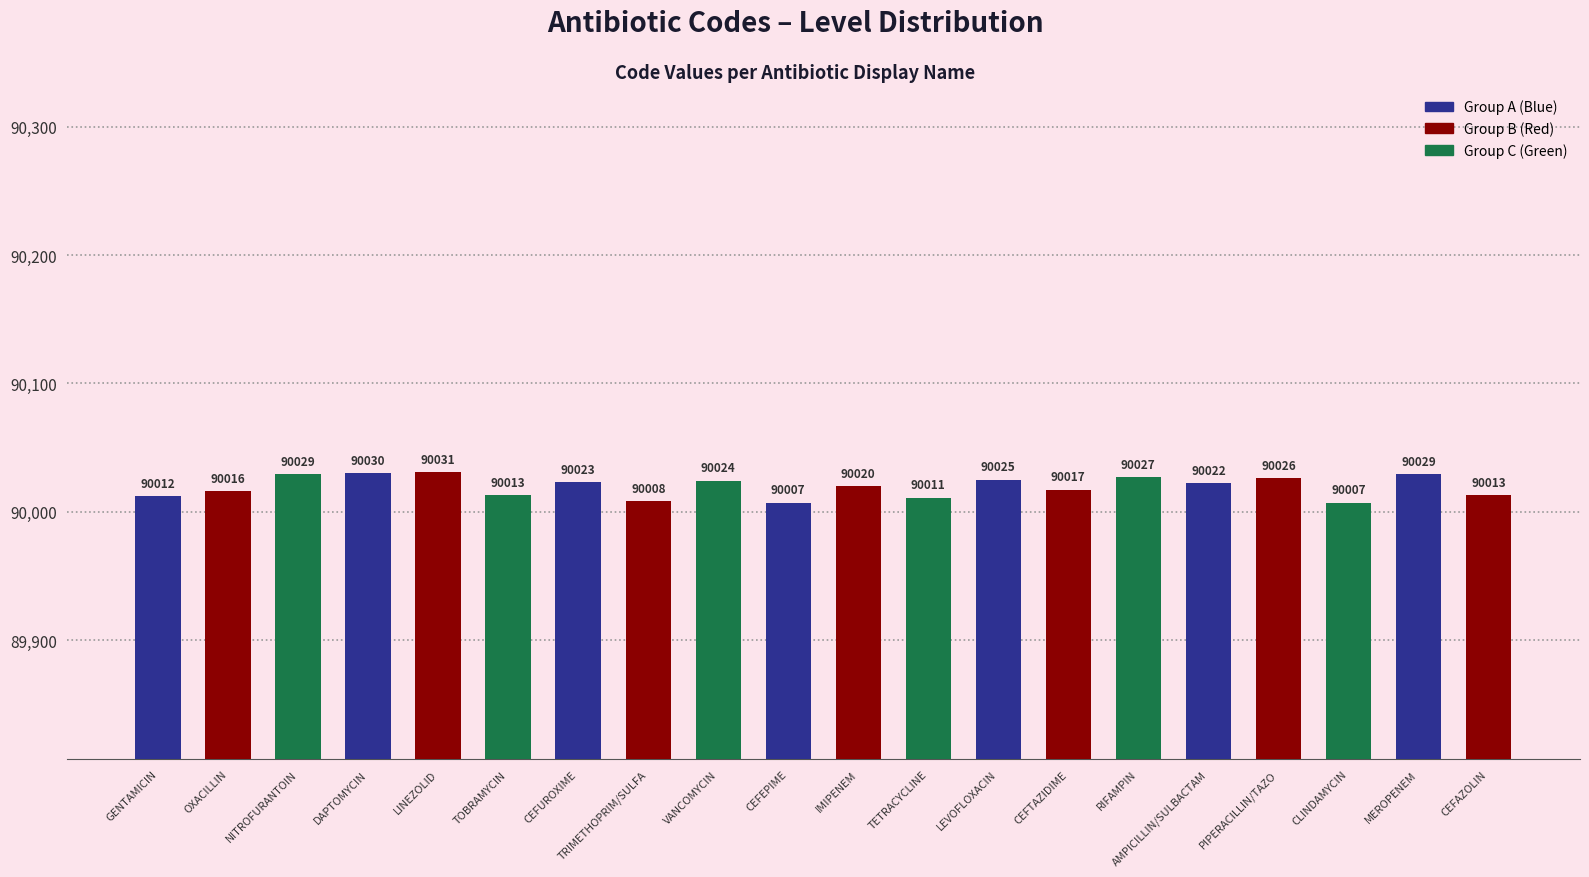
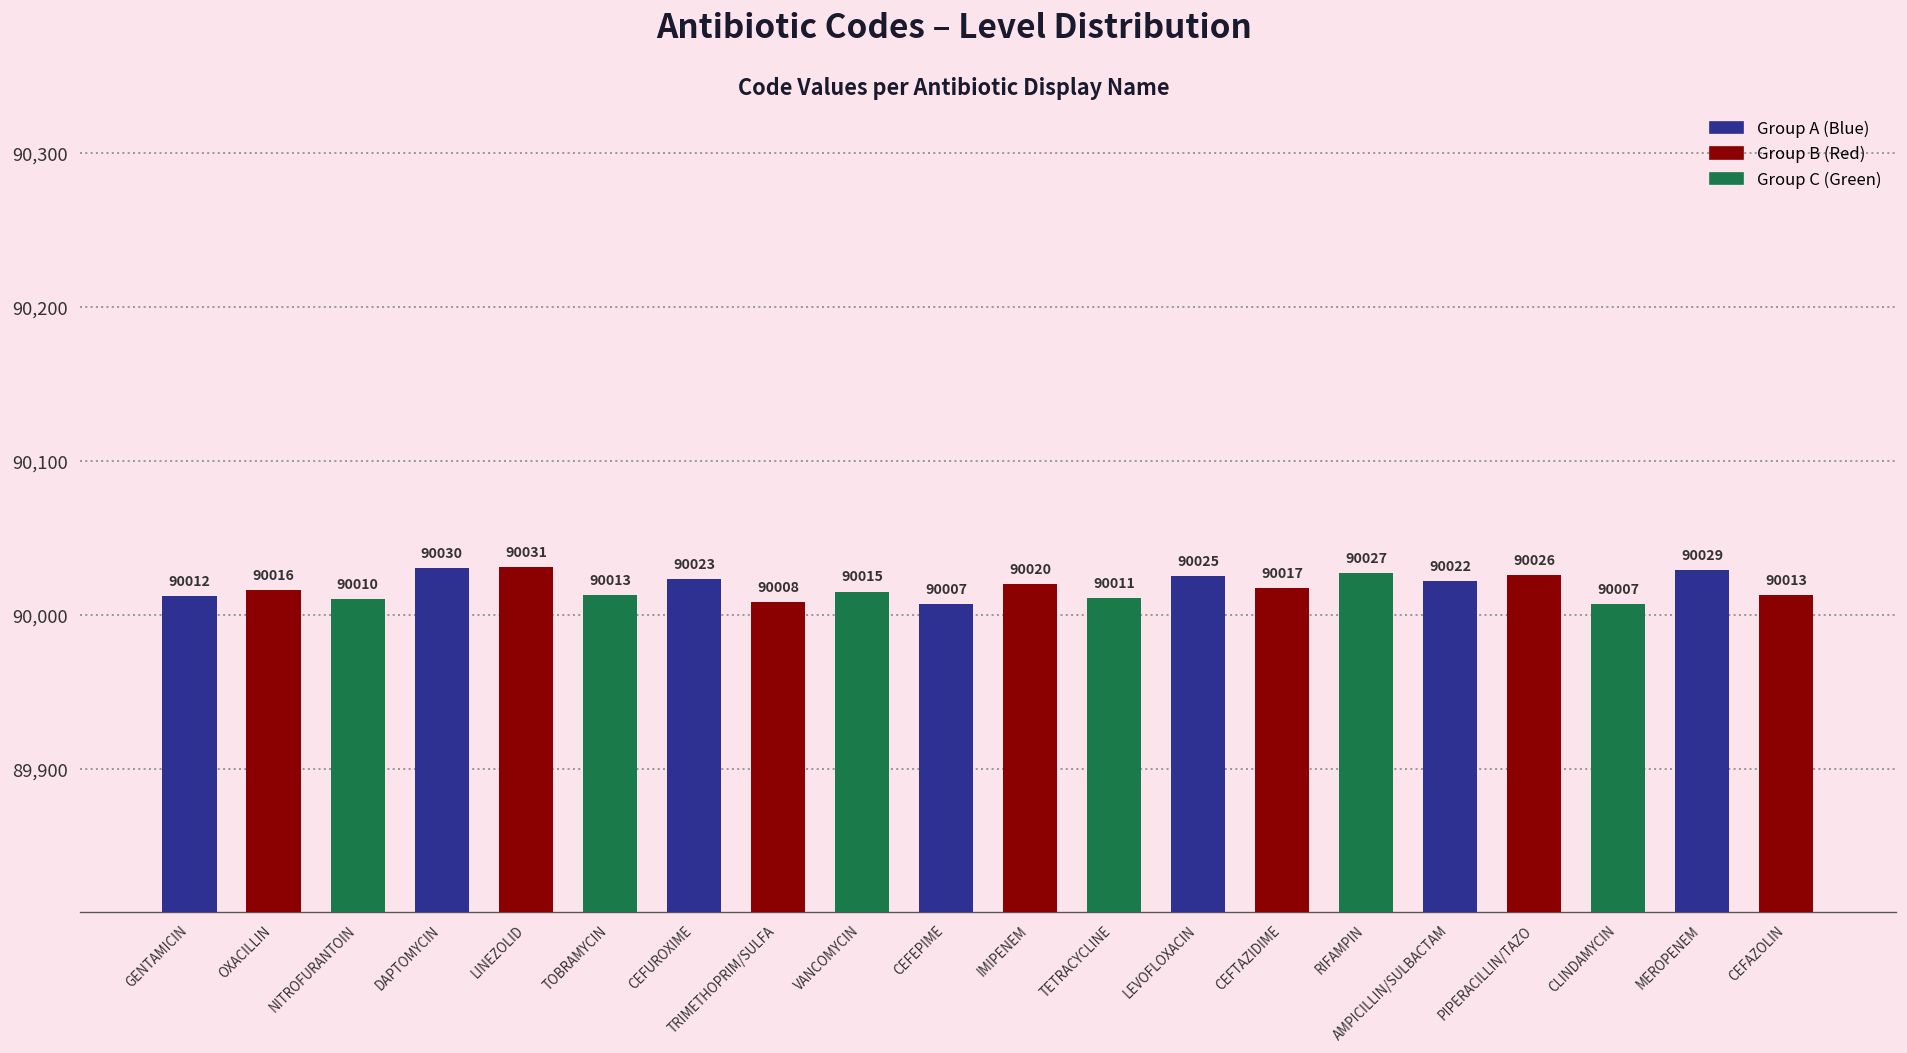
  {
    "GENTAMICIN": 90012,
    "OXACILLIN": 90016,
-   "NITROFURANTOIN": 90029,
+   "NITROFURANTOIN": 90010,
    "DAPTOMYCIN": 90030,
    "LINEZOLID": 90031,
    "TOBRAMYCIN": 90013,
    "CEFUROXIME": 90023,
    "TRIMETHOPRIM/SULFA": 90008,
-   "VANCOMYCIN": 90024,
+   "VANCOMYCIN": 90015,
    "CEFEPIME": 90007,
    "IMIPENEM": 90020,
    "TETRACYCLINE": 90011,
    "LEVOFLOXACIN": 90025,
    "CEFTAZIDIME": 90017,
    "RIFAMPIN": 90027,
    "AMPICILLIN/SULBACTAM": 90022,
    "PIPERACILLIN/TAZO": 90026,
    "CLINDAMYCIN": 90007,
    "MEROPENEM": 90029,
    "CEFAZOLIN": 90013
  }
